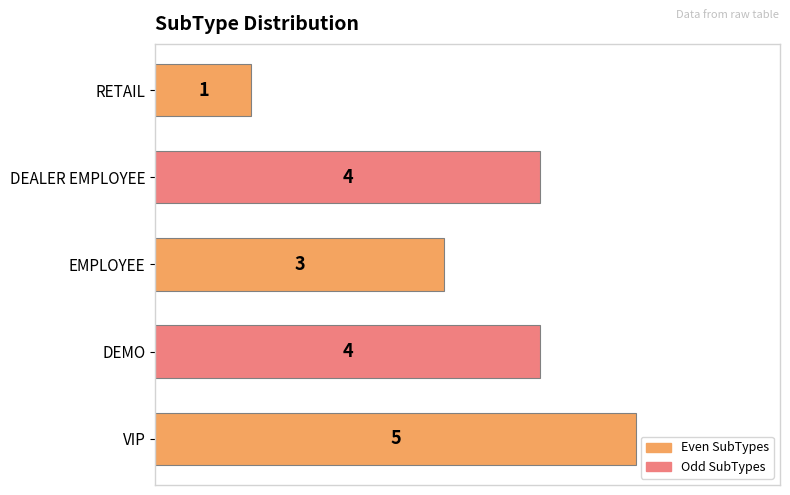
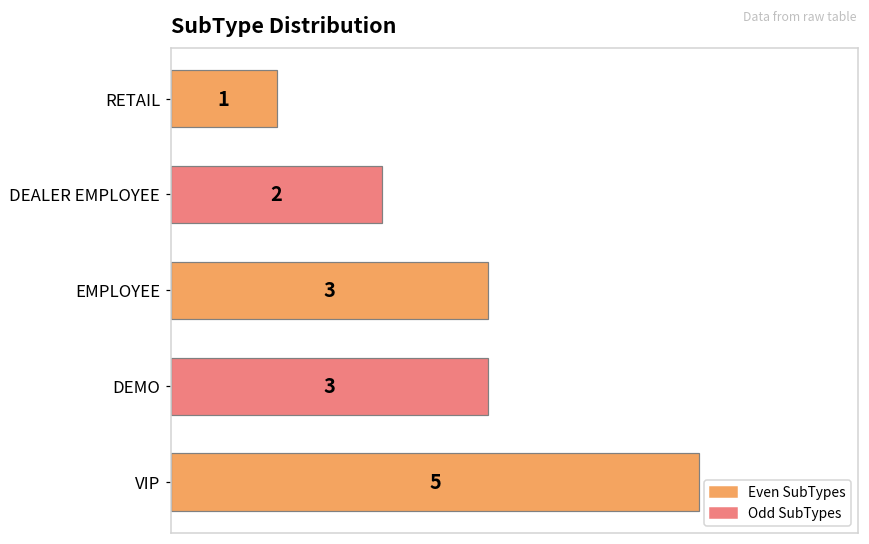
  {
    "RETAIL": 1,
-   "DEALER EMPLOYEE": 4,
+   "DEALER EMPLOYEE": 2,
    "EMPLOYEE": 3,
-   "DEMO": 4,
+   "DEMO": 3,
    "VIP": 5
  }
